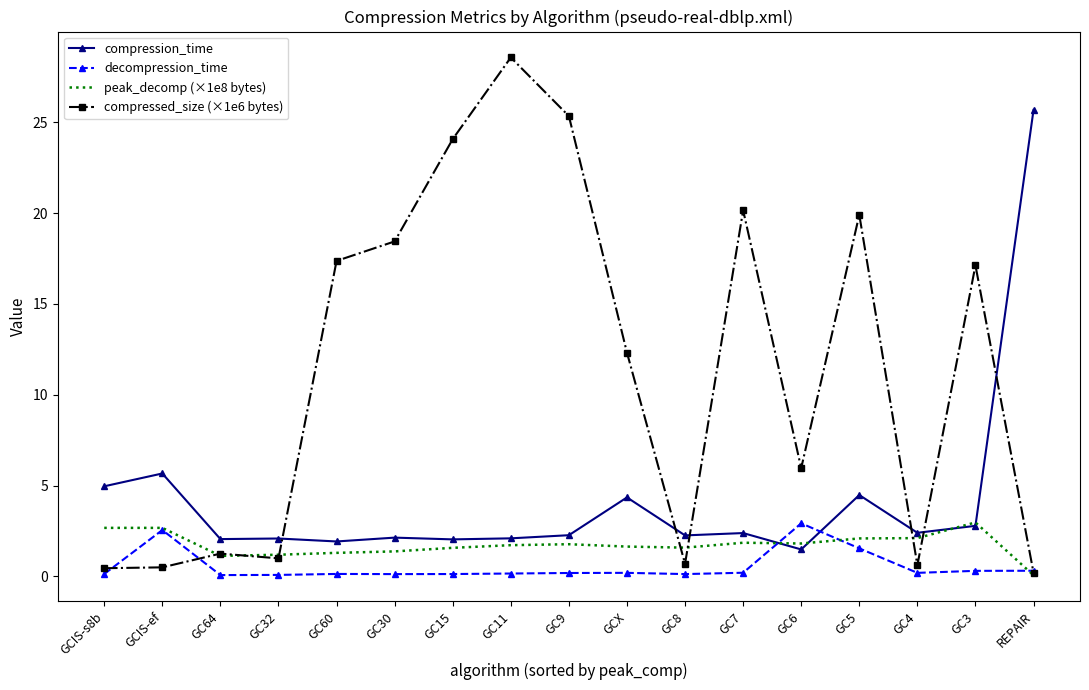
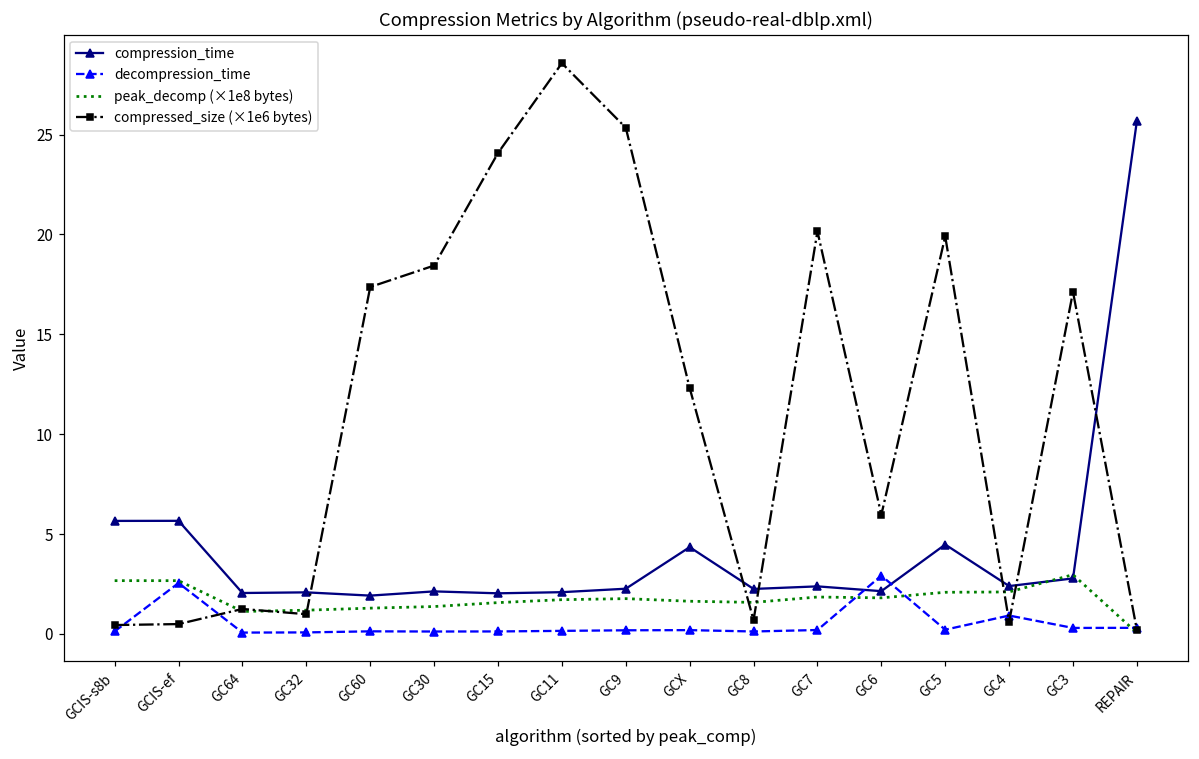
  {
    "compression_time": {
-     "GCIS-s8b": 5.0,
+     "GCIS-s8b": 5.7,
      "GCIS-ef": 5.7,
      "GC64": 2.1,
      "GC32": 2.1,
      "GC60": 1.9,
      "GC30": 2.1,
      "GC15": 2.0,
      "GC11": 2.1,
      "GC9": 2.3,
      "GCX": 4.3,
      "GC8": 2.3,
      "GC7": 2.4,
-     "GC6": 1.5,
+     "GC6": 2.1,
      "GC5": 4.5,
      "GC4": 2.4,
      "GC3": 2.8,
      "REPAIR": 25.7
    },
    "decompression_time": {
      "GCIS-s8b": 0.1,
      "GC64": 0.1,
      "GC32": 0.1,
      "GC60": 0.1,
      "GC30": 0.1,
      "GC15": 0.1,
      "GC11": 0.2,
      "GC9": 0.2,
      "GCX": 0.2,
      "GC8": 0.1,
      "GC7": 0.2,
      "GC6": 2.9,
-     "GC5": 1.5,
-     "GC4": 0.2,
+     "GC5": 0.2,
+     "GC4": 0.9,
      "GC3": 0.3
    },
    "peak_decomp (×1e8 bytes)": {
      "GCIS-s8b": 2.7,
      "GC32": 1.2,
      "GC60": 1.3,
      "GC30": 1.4,
      "GC15": 1.6,
      "GC11": 1.7,
      "GC9": 1.8,
      "GCX": 1.6,
      "GC8": 1.6,
      "GC7": 1.8,
      "GC6": 1.8,
      "GC5": 2.1,
      "GC4": 2.1,
      "GC3": 3.0
    },
    "compressed_size (×1e6 bytes)": {
      "GCIS-s8b": 0.4,
      "GCIS-ef": 0.5,
      "GC32": 1.0,
      "GC60": 17.4,
      "GC30": 18.4,
      "GC15": 24.1,
      "GC11": 28.6,
      "GC9": 25.3,
      "GCX": 12.3,
      "GC8": 0.7,
      "GC7": 20.2,
      "GC6": 6.0,
      "GC5": 19.9,
      "GC4": 0.6,
      "GC3": 17.1
    }
  }
